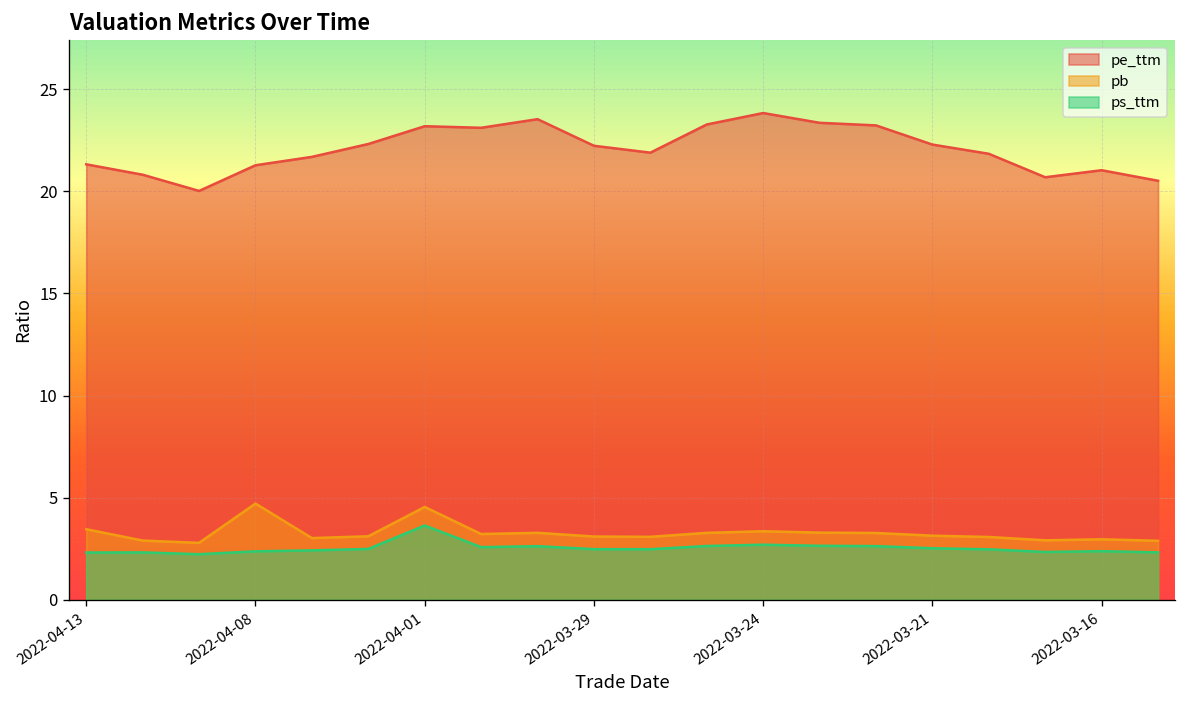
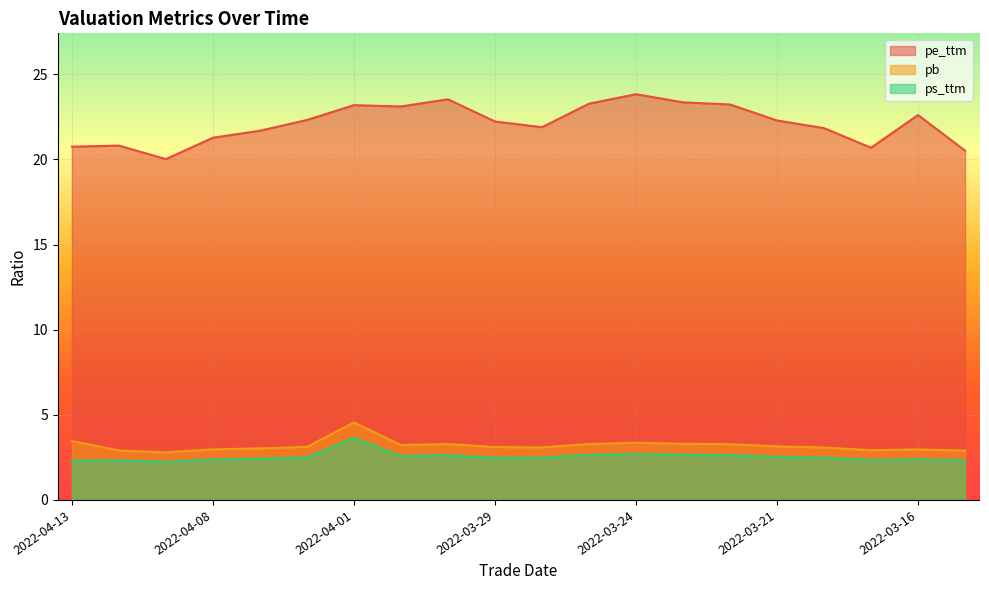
  {
    "pe_ttm": {
-     "2022-04-13": 21.3,
+     "2022-04-13": 20.7,
      "2022-04-08": 21.3,
      "2022-04-01": 23.2,
      "2022-03-29": 22.2,
      "2022-03-24": 23.8,
      "2022-03-21": 22.3,
-     "2022-03-16": 21.0
+     "2022-03-16": 22.6
    },
    "pb": {
      "2022-04-13": 3.5,
-     "2022-04-08": 4.7,
+     "2022-04-08": 3.0,
      "2022-04-01": 4.5,
      "2022-03-29": 3.1,
      "2022-03-24": 3.4,
      "2022-03-21": 3.1,
      "2022-03-16": 3.0
    },
    "ps_ttm": {
      "2022-04-13": 2.3,
      "2022-04-08": 2.4,
      "2022-04-01": 3.6,
      "2022-03-29": 2.5,
      "2022-03-24": 2.7,
      "2022-03-21": 2.5,
      "2022-03-16": 2.4
    }
  }
